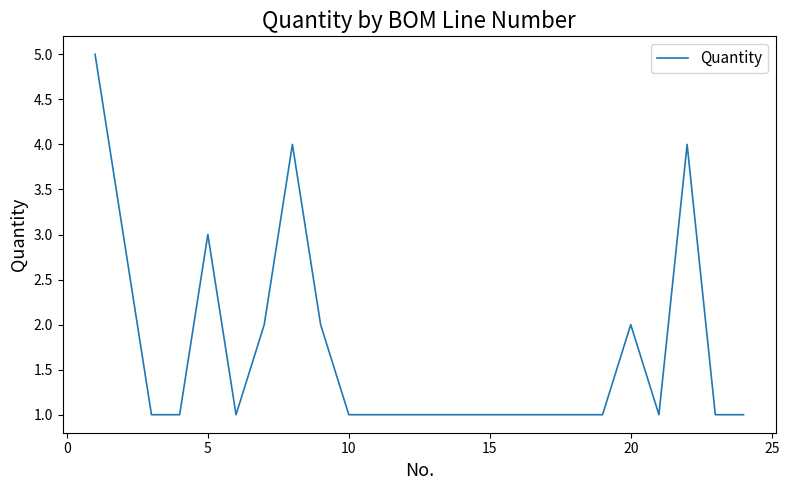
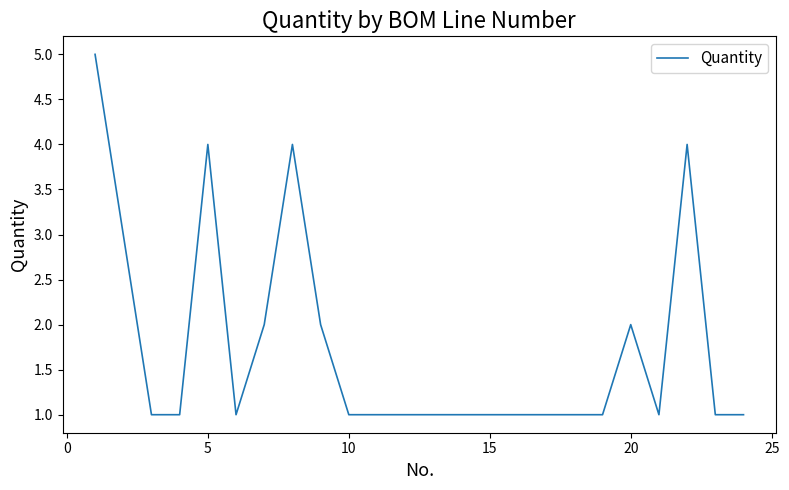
  {
-   "5": 3,
+   "5": 4,
    "10": 1,
    "15": 1,
    "20": 2
  }
